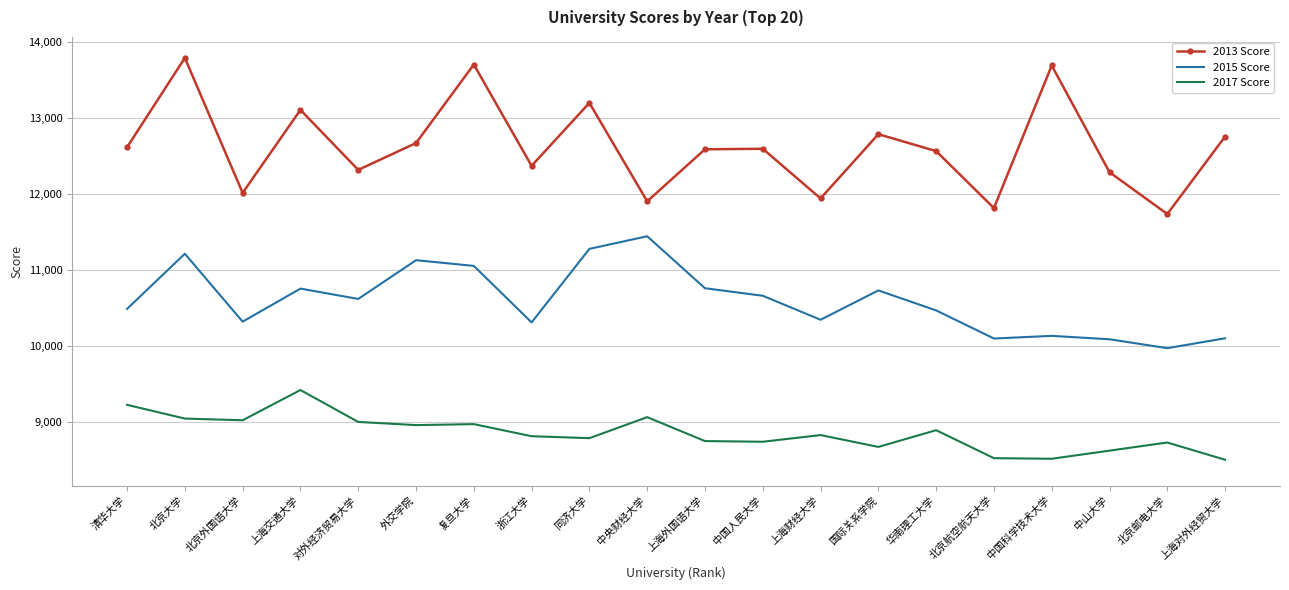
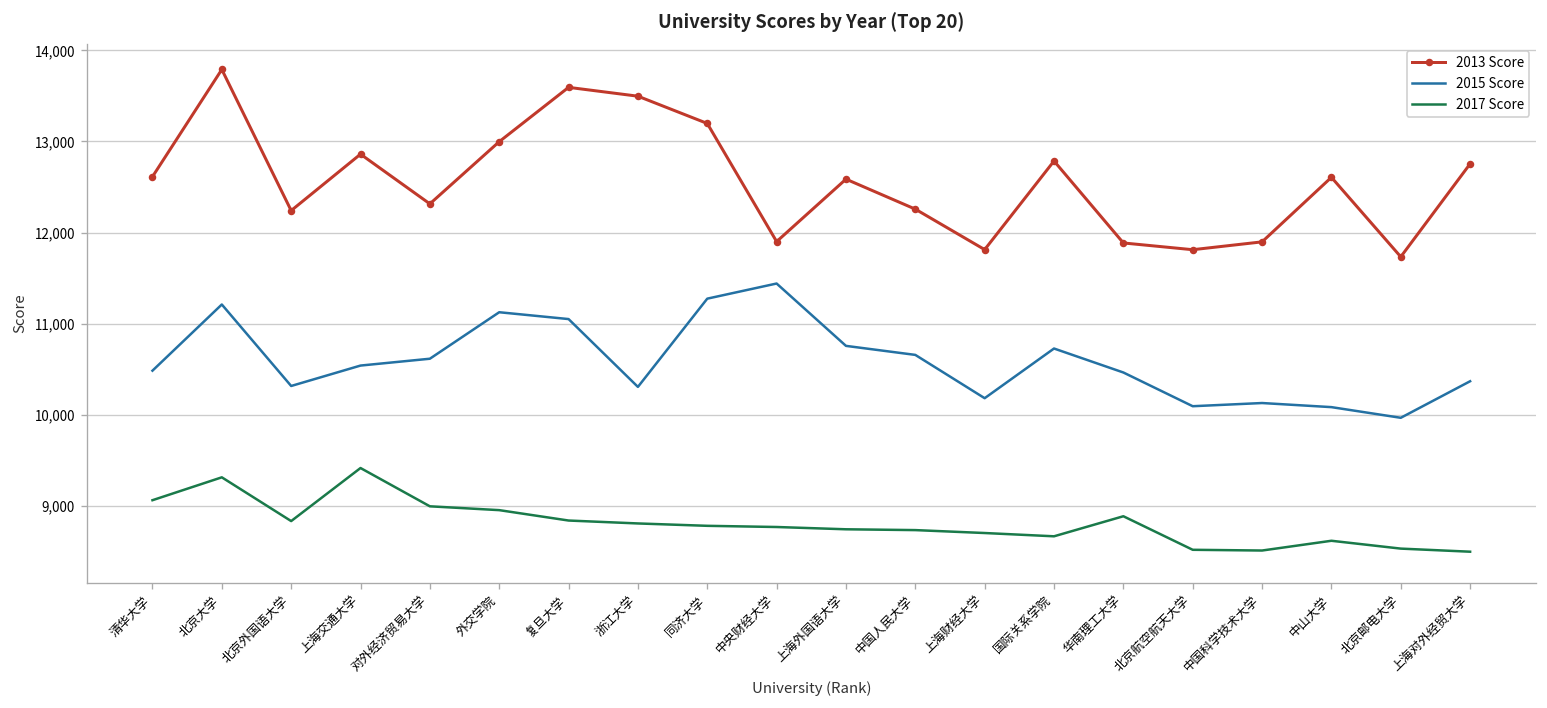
  {
    "2013 Score": {
      "清华大学": "12,600",
      "北京大学": "13,800",
-     "北京外国语大学": "12,000",
-     "上海交通大学": "13,100",
+     "北京外国语大学": "12,200",
+     "上海交通大学": "12,900",
      "对外经济贸易大学": "12,300",
-     "外交学院": "12,700",
-     "复旦大学": "13,700",
-     "浙江大学": "12,400",
+     "外交学院": "13,000",
+     "复旦大学": "13,600",
+     "浙江大学": "13,500",
      "同济大学": "13,200",
      "中央财经大学": "11,900",
      "上海外国语大学": "12,600",
-     "中国人民大学": "12,600",
-     "上海财经大学": "11,900",
+     "中国人民大学": "12,300",
+     "上海财经大学": "11,800",
      "国际关系学院": "12,800",
-     "华南理工大学": "12,600",
+     "华南理工大学": "11,900",
      "北京航空航天大学": "11,800",
-     "中国科学技术大学": "13,700",
-     "中山大学": "12,300",
+     "中国科学技术大学": "11,900",
+     "中山大学": "12,600",
      "北京邮电大学": "11,700",
      "上海对外经贸大学": "12,800"
    },
    "2015 Score": {
      "清华大学": "10,500",
      "北京大学": "11,200",
      "北京外国语大学": "10,300",
-     "上海交通大学": "10,800",
+     "上海交通大学": "10,500",
      "对外经济贸易大学": "10,600",
      "外交学院": "11,100",
      "复旦大学": "11,100",
      "浙江大学": "10,300",
      "同济大学": "11,300",
      "中央财经大学": "11,400",
      "上海外国语大学": "10,800",
      "中国人民大学": "10,700",
-     "上海财经大学": "10,300",
+     "上海财经大学": "10,200",
      "国际关系学院": "10,700",
      "华南理工大学": "10,500",
      "北京航空航天大学": "10,100",
      "中国科学技术大学": "10,100",
      "中山大学": "10,100",
      "北京邮电大学": "10,000",
-     "上海对外经贸大学": "10,100"
+     "上海对外经贸大学": "10,400"
    },
    "2017 Score": {
-     "清华大学": "9,200",
-     "北京大学": "9,000",
-     "北京外国语大学": "9,000",
+     "清华大学": "9,100",
+     "北京大学": "9,300",
+     "北京外国语大学": "8,800",
      "上海交通大学": "9,400",
      "对外经济贸易大学": "9,000",
      "外交学院": "9,000",
-     "复旦大学": "9,000",
+     "复旦大学": "8,800",
      "浙江大学": "8,800",
      "同济大学": "8,800",
-     "中央财经大学": "9,100",
+     "中央财经大学": "8,800",
      "上海外国语大学": "8,700",
      "中国人民大学": "8,700",
-     "上海财经大学": "8,800",
+     "上海财经大学": "8,700",
      "国际关系学院": "8,700",
      "华南理工大学": "8,900",
      "北京航空航天大学": "8,500",
      "中国科学技术大学": "8,500",
      "中山大学": "8,600",
-     "北京邮电大学": "8,700",
+     "北京邮电大学": "8,500",
      "上海对外经贸大学": "8,500"
    }
  }
